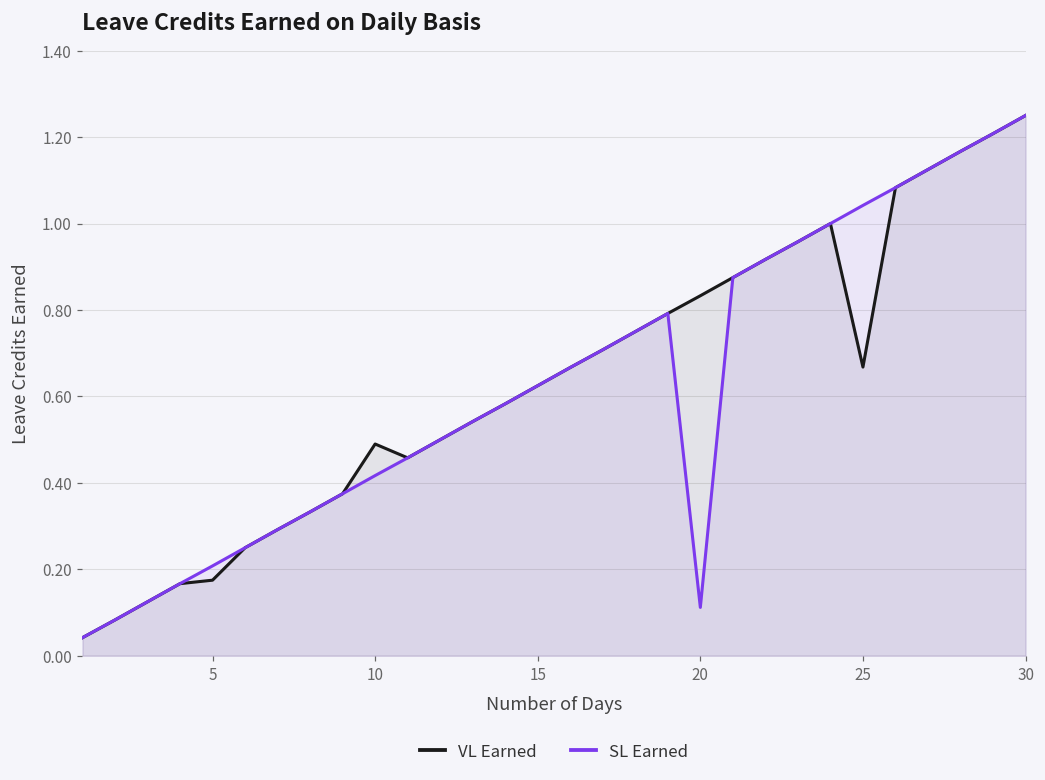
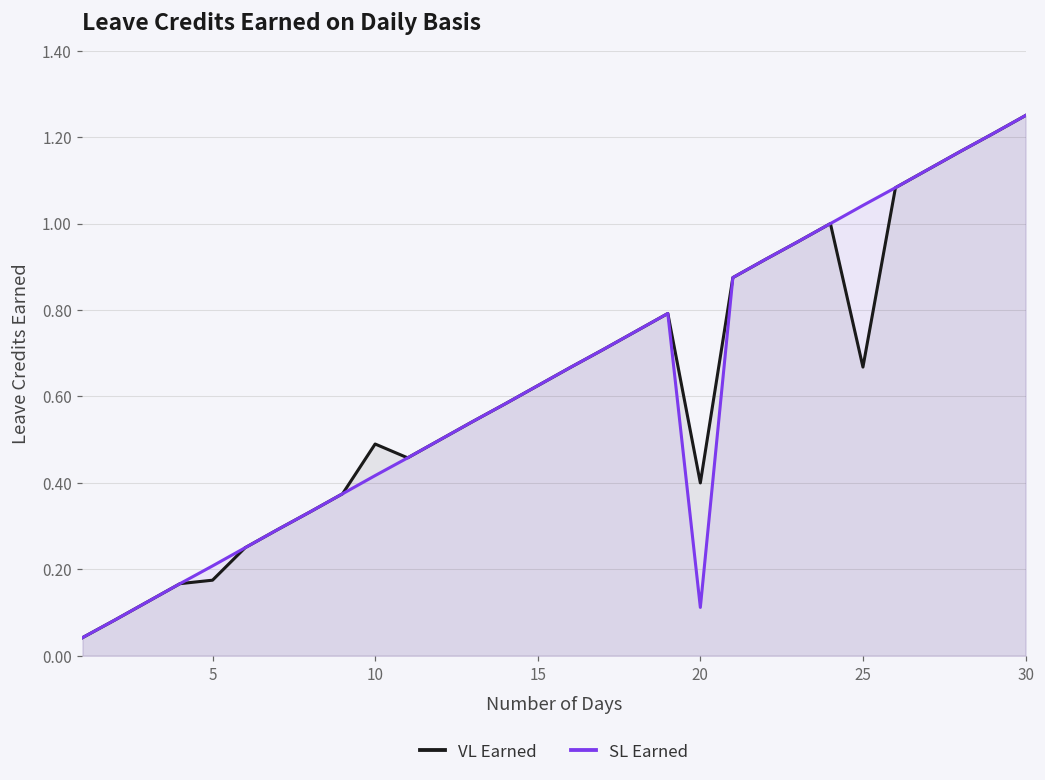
  {
    "VL Earned": {
      "5": 0.18,
      "10": 0.49,
-     "20": 0.83,
+     "20": 0.40,
      "25": 0.67
    },
    "SL Earned": {
      "5": 0.21,
      "10": 0.42,
      "20": 0.11,
      "25": 1.04
    }
  }
